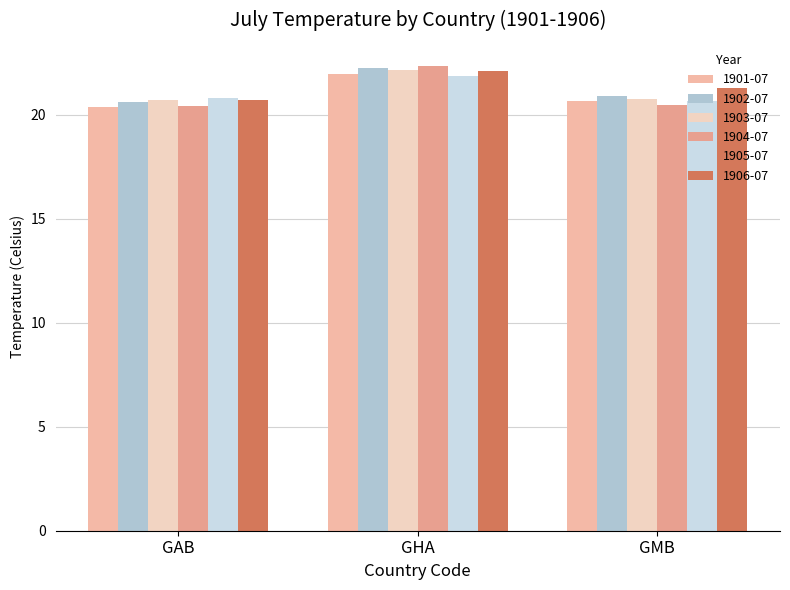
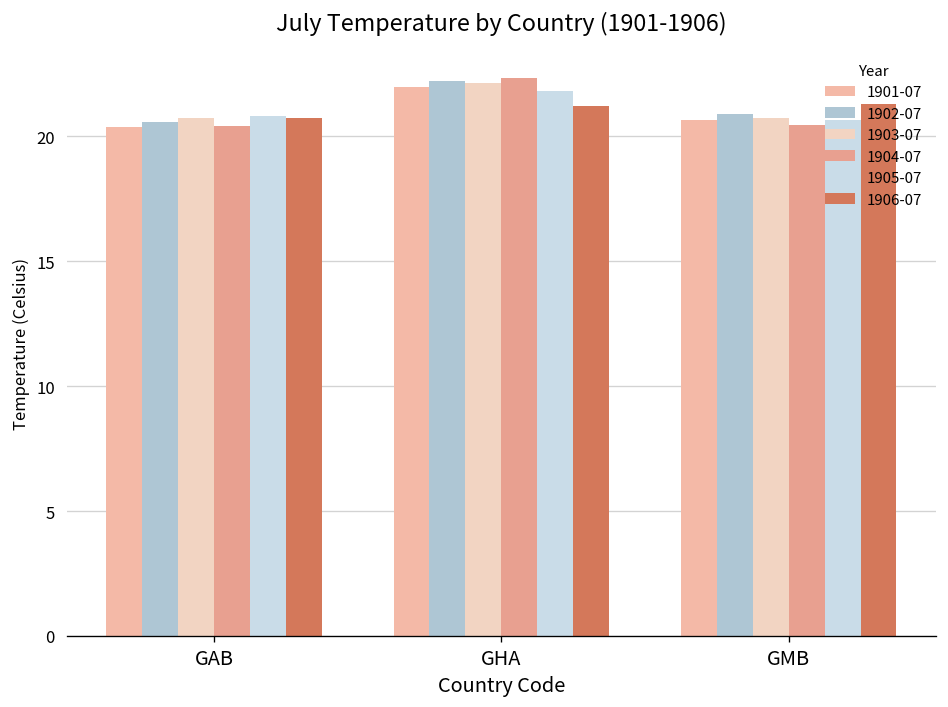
  {
    "1906-07": {
      "GAB": 20.7,
-     "GHA": 22.1,
+     "GHA": 21.2,
      "GMB": 21.3
    }
  }
